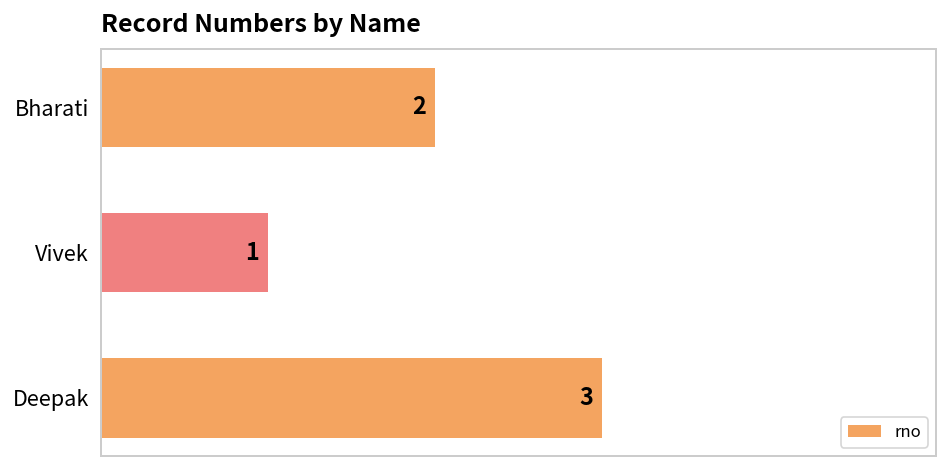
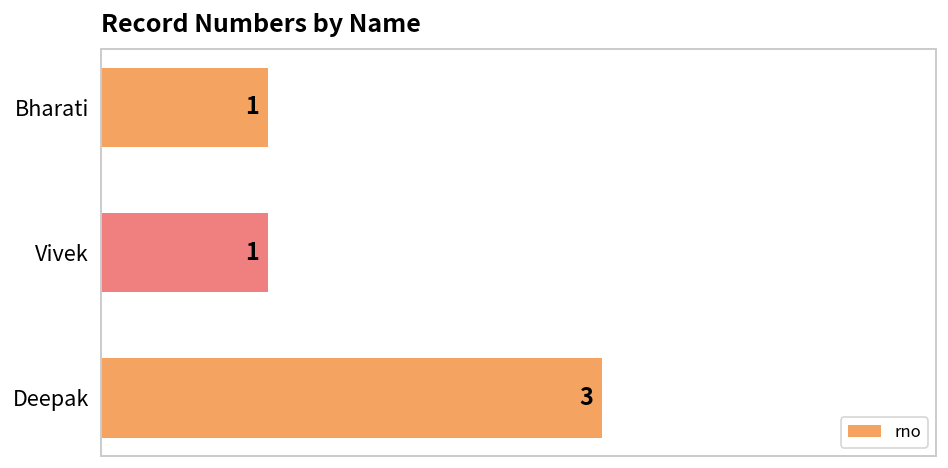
  {
-   "Bharati": 2,
+   "Bharati": 1,
    "Vivek": 1,
    "Deepak": 3
  }
